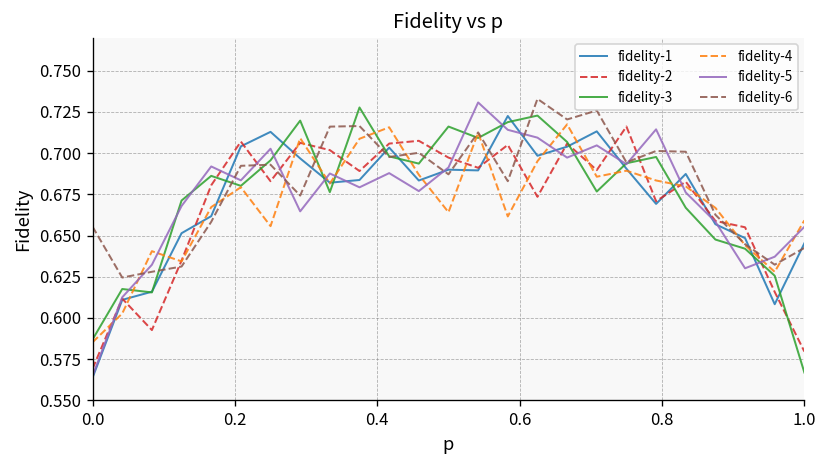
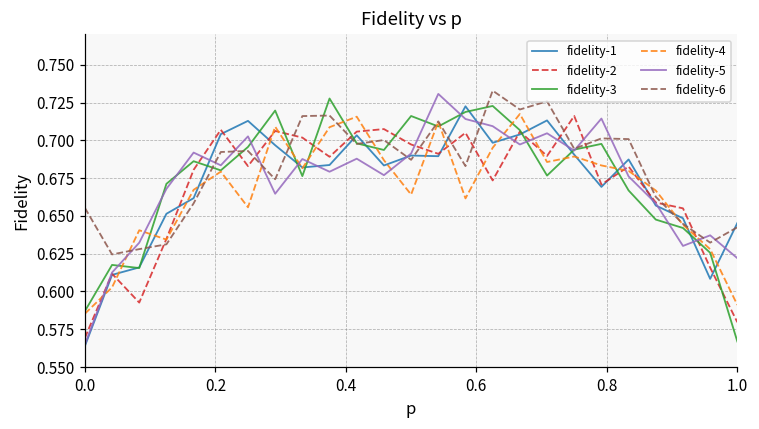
  {
    "fidelity-1": {
      "1.0": 0.645
    },
    "fidelity-2": {
      "0.0": 0.569,
      "1.0": 0.580
    },
    "fidelity-3": {
      "1.0": 0.567
    },
    "fidelity-4": {
-     "1.0": 0.659
+     "1.0": 0.591
    },
    "fidelity-5": {
-     "1.0": 0.655
+     "1.0": 0.622
    },
    "fidelity-6": {
      "0.0": 0.655,
      "1.0": 0.642
    }
  }
